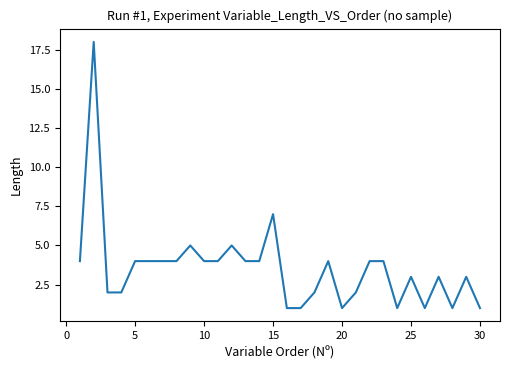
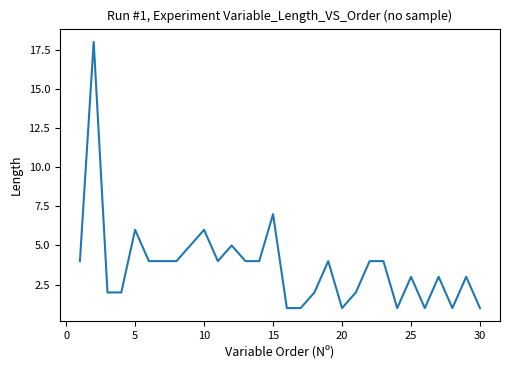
  {
-   "5": 4,
-   "10": 4,
+   "5": 6,
+   "10": 6,
    "15": 7,
    "20": 1,
    "25": 3,
    "30": 1
  }
